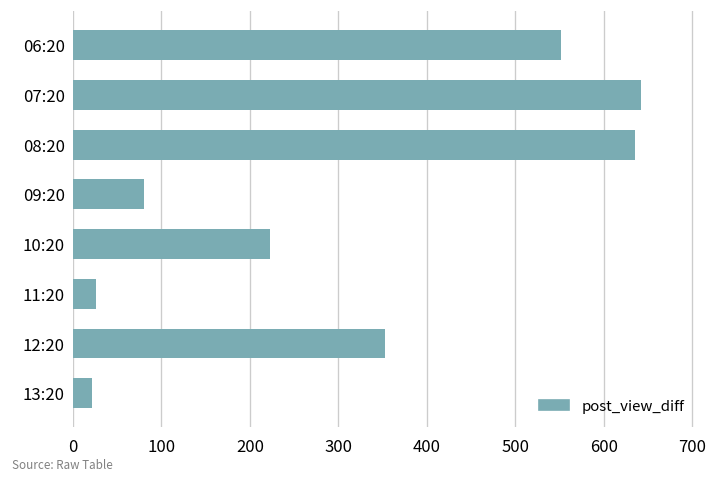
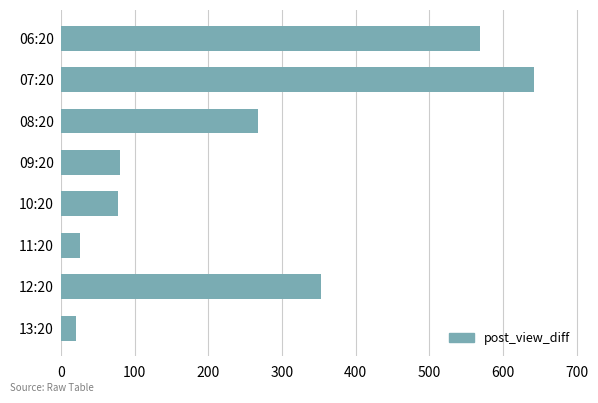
  {
-   "06:20": 550,
+   "06:20": 570,
    "07:20": 640,
-   "08:20": 640,
+   "08:20": 270,
    "09:20": 80,
-   "10:20": 220,
+   "10:20": 80,
    "11:20": 30,
    "12:20": 350,
    "13:20": 20
  }
